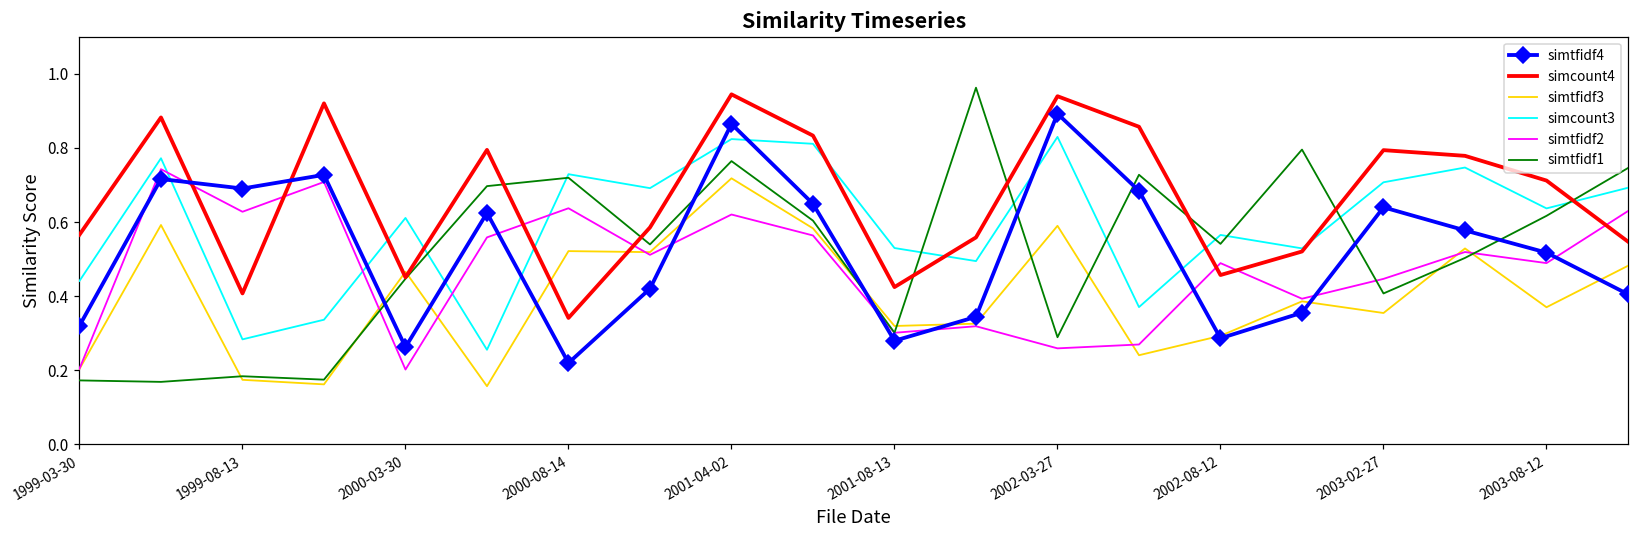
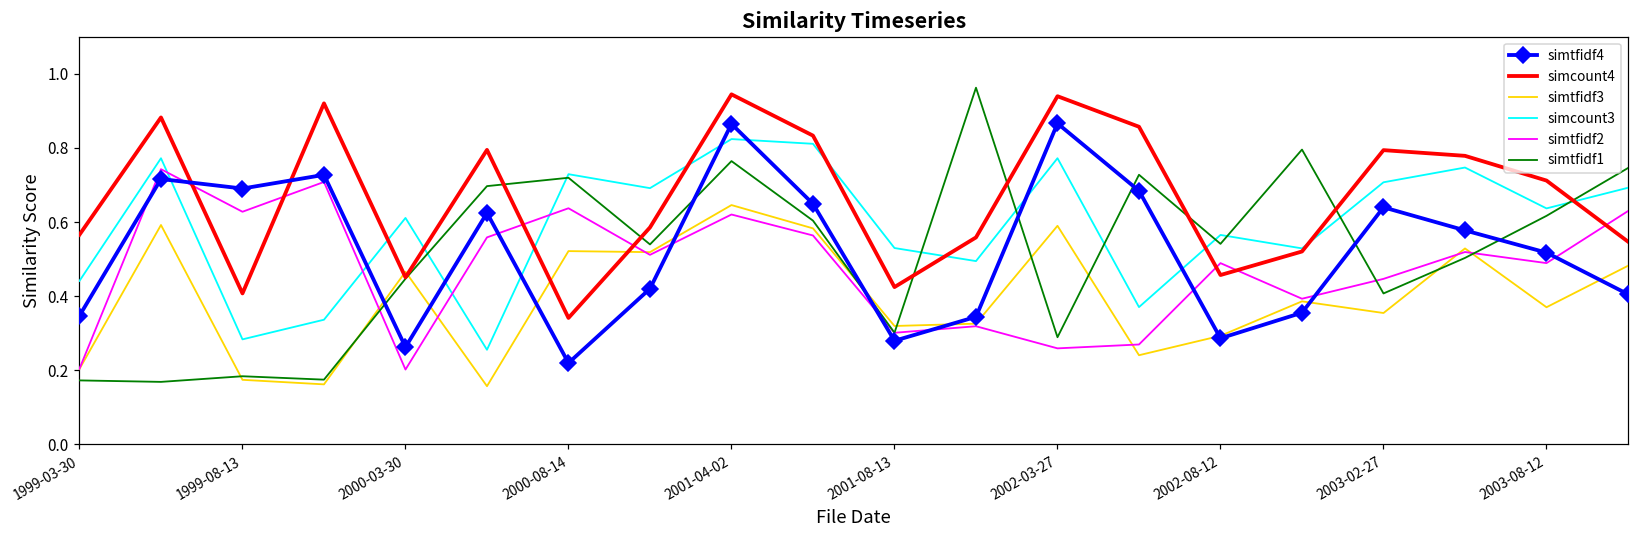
  {
    "simtfidf4": {
-     "1999-03-30": 0.32,
+     "1999-03-30": 0.35,
      "1999-08-13": 0.69,
      "2000-03-30": 0.26,
      "2000-08-14": 0.22,
      "2001-04-02": 0.86,
      "2001-08-13": 0.28,
-     "2002-03-27": 0.89,
+     "2002-03-27": 0.87,
      "2003-02-27": 0.64,
      "2003-08-12": 0.52
    },
    "simcount4": {
      "1999-03-30": 0.57,
      "1999-08-13": 0.41,
      "2000-08-14": 0.34,
      "2001-04-02": 0.94,
      "2001-08-13": 0.42,
      "2002-03-27": 0.94,
      "2002-08-12": 0.46,
      "2003-02-27": 0.79,
      "2003-08-12": 0.71
    },
    "simtfidf3": {
      "1999-08-13": 0.17,
      "2000-03-30": 0.47,
      "2000-08-14": 0.52,
-     "2001-04-02": 0.72,
+     "2001-04-02": 0.65,
      "2001-08-13": 0.32,
      "2002-03-27": 0.59,
      "2003-02-27": 0.35,
      "2003-08-12": 0.37
    },
    "simcount3": {
      "1999-03-30": 0.44,
      "1999-08-13": 0.28,
      "2000-03-30": 0.61,
      "2000-08-14": 0.73,
      "2001-04-02": 0.82,
      "2001-08-13": 0.53,
-     "2002-03-27": 0.83,
+     "2002-03-27": 0.77,
      "2002-08-12": 0.57,
      "2003-02-27": 0.71,
      "2003-08-12": 0.64
    },
    "simtfidf2": {
      "1999-08-13": 0.63,
      "2000-03-30": 0.20,
      "2000-08-14": 0.64,
      "2001-04-02": 0.62,
      "2002-03-27": 0.26,
      "2002-08-12": 0.49,
      "2003-02-27": 0.45,
      "2003-08-12": 0.49
    },
    "simtfidf1": {
      "1999-03-30": 0.17,
      "1999-08-13": 0.18,
      "2000-08-14": 0.72,
      "2001-04-02": 0.76,
      "2002-03-27": 0.29,
      "2002-08-12": 0.54,
      "2003-02-27": 0.41,
      "2003-08-12": 0.62
    }
  }
